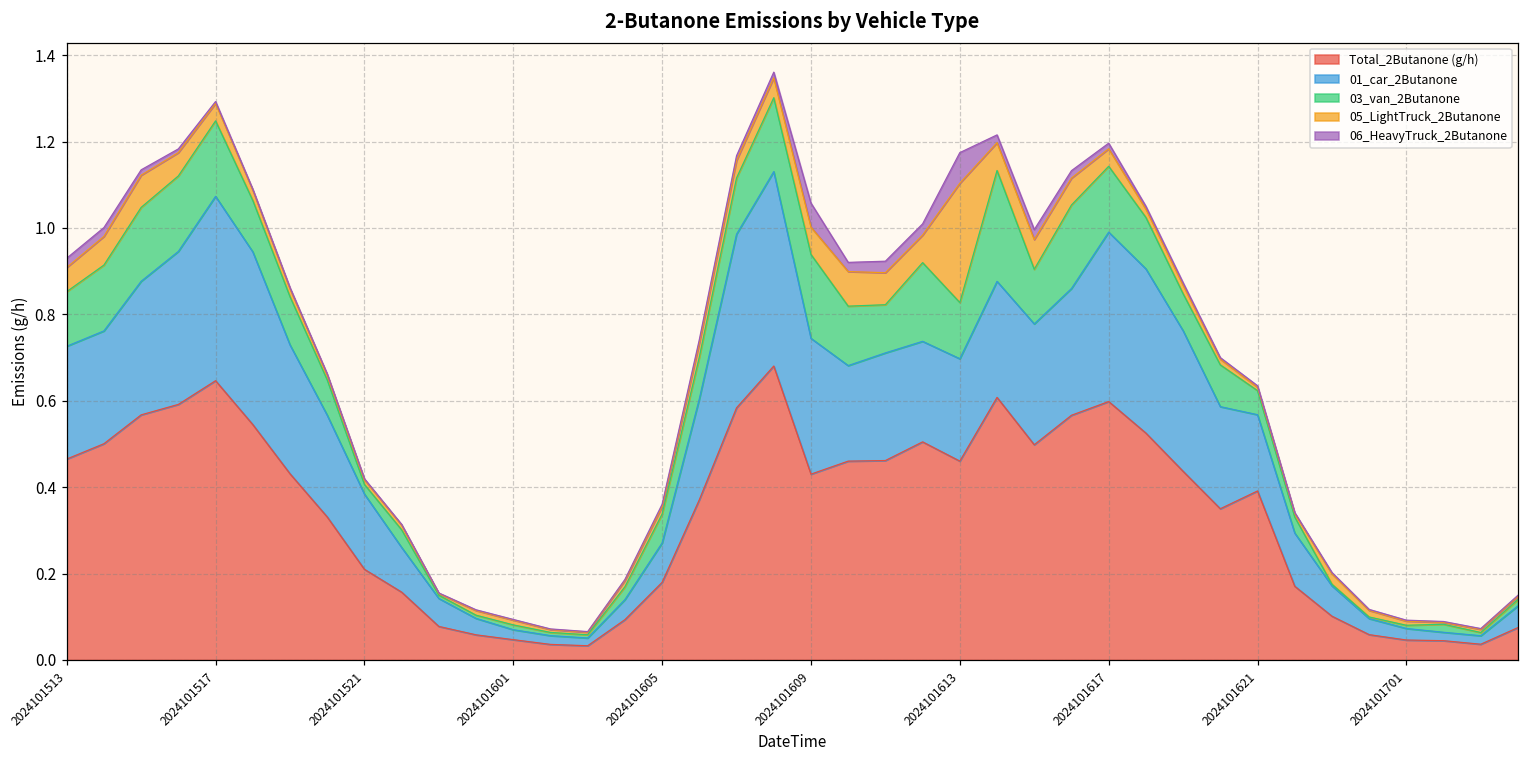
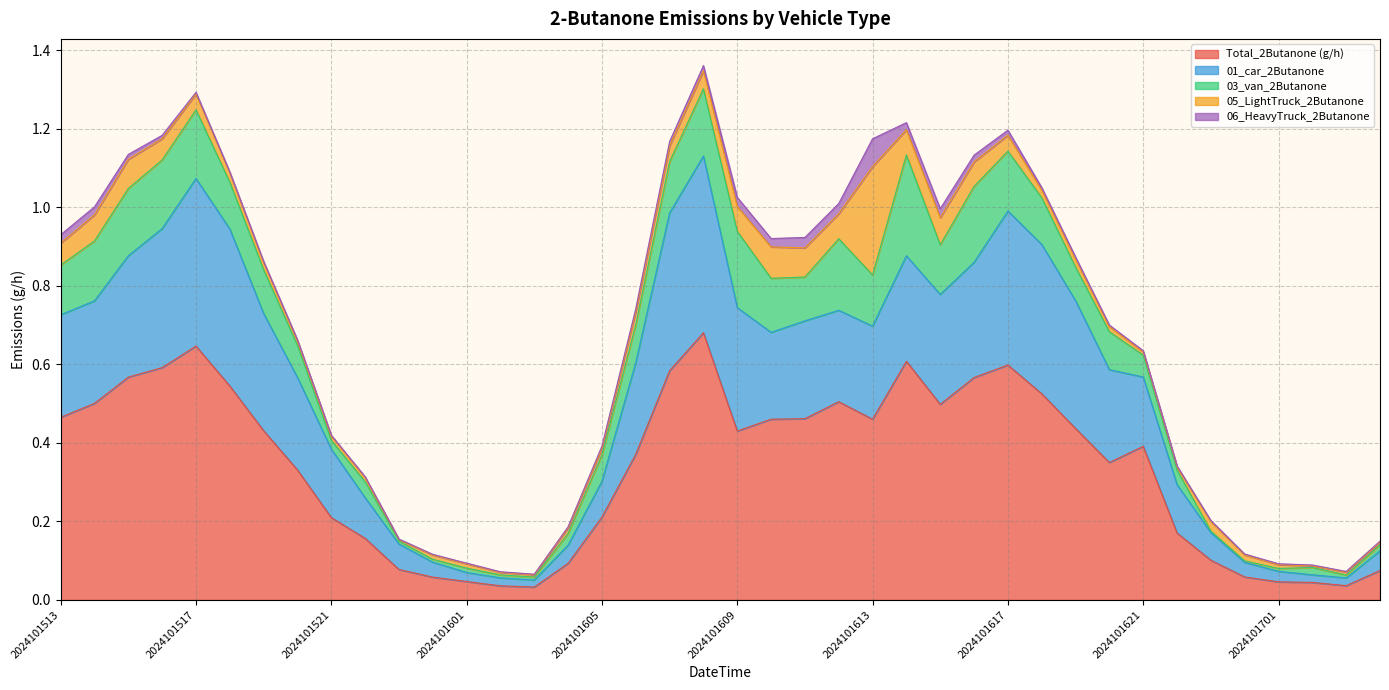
  {
    "Total_2Butanone (g/h)": {
      "2024101513": 0.46,
      "2024101517": 0.65,
      "2024101521": 0.21,
      "2024101601": 0.05,
-     "2024101605": 0.18,
+     "2024101605": 0.21,
      "2024101609": 0.43,
      "2024101613": 0.46,
      "2024101617": 0.60,
      "2024101621": 0.39,
      "2024101701": 0.05
    },
    "01_car_2Butanone": {
      "2024101513": 0.26,
      "2024101517": 0.43,
      "2024101521": 0.17,
      "2024101601": 0.02,
      "2024101605": 0.09,
      "2024101609": 0.31,
      "2024101613": 0.24,
      "2024101617": 0.39,
      "2024101621": 0.18,
      "2024101701": 0.03
    },
    "03_van_2Butanone": {
      "2024101513": 0.13,
      "2024101517": 0.17,
      "2024101521": 0.02,
      "2024101601": 0.01,
      "2024101605": 0.07,
      "2024101609": 0.19,
      "2024101613": 0.13,
      "2024101617": 0.15,
      "2024101621": 0.06,
      "2024101701": 0.01
    },
    "05_LightTruck_2Butanone": {
      "2024101513": 0.06,
      "2024101609": 0.06,
      "2024101613": 0.28,
      "2024101617": 0.04
    },
    "06_HeavyTruck_2Butanone": {
      "2024101513": 0.02,
-     "2024101609": 0.06,
+     "2024101609": 0.02,
      "2024101613": 0.07,
      "2024101617": 0.01
    }
  }
